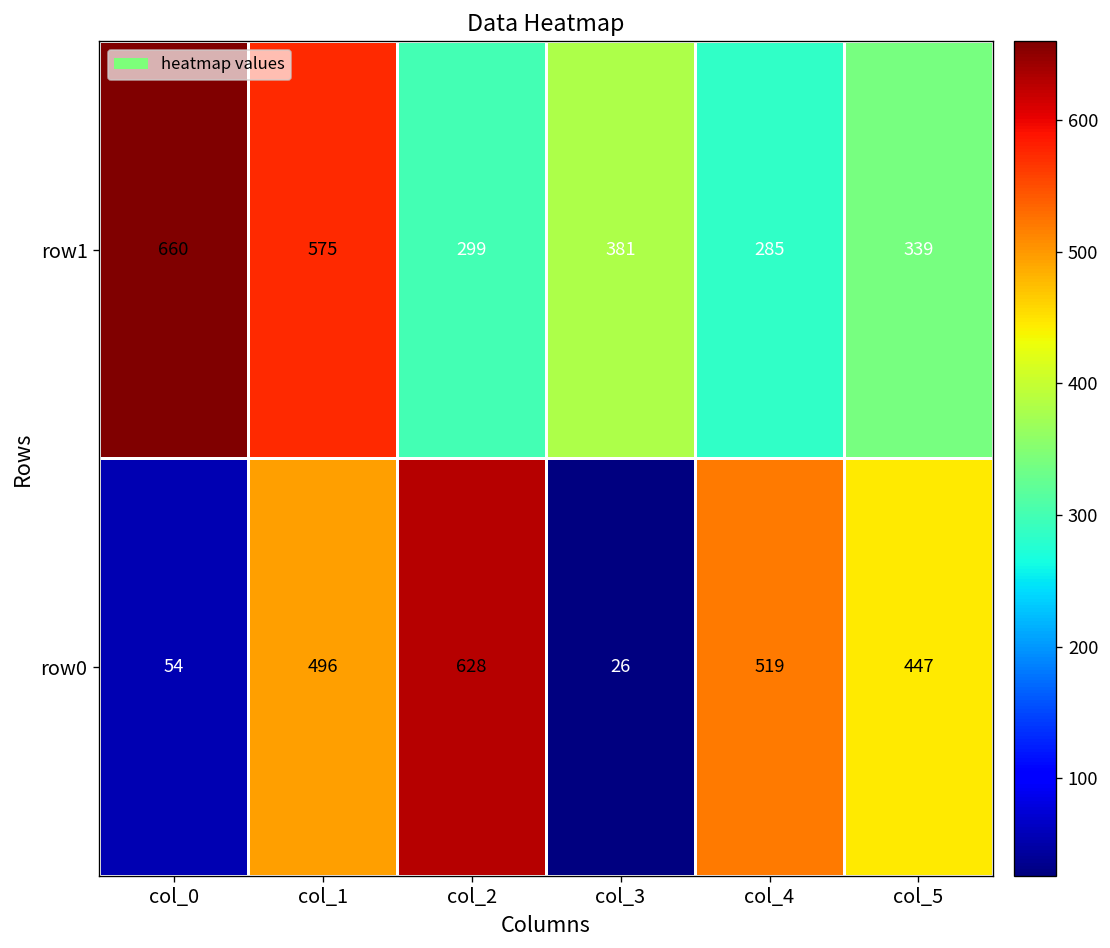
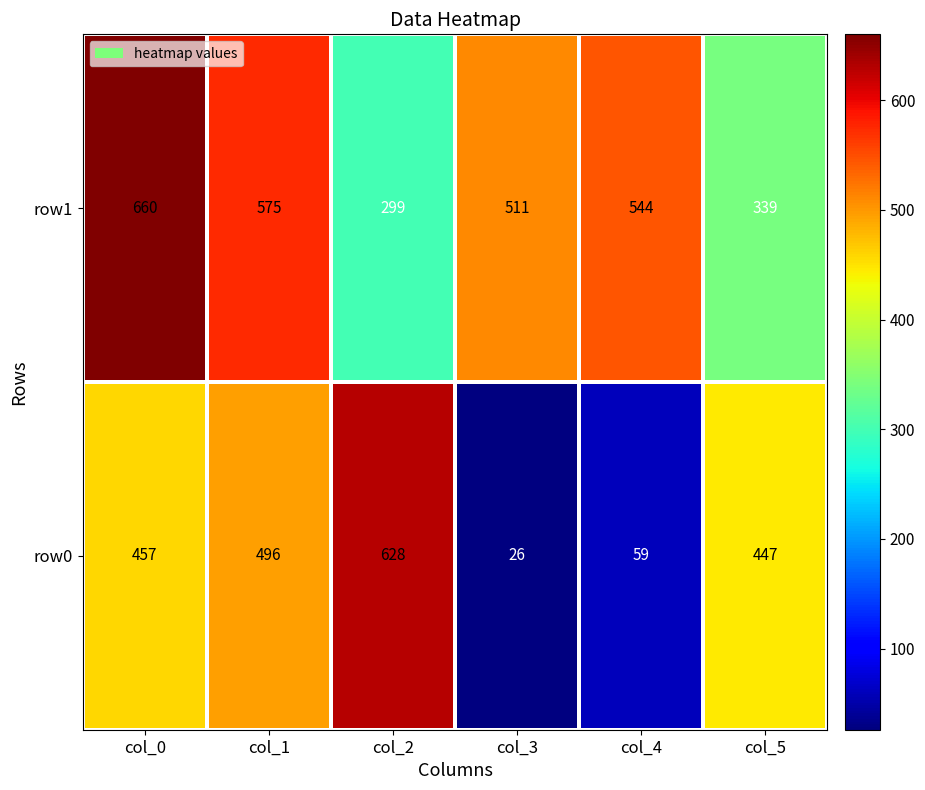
  {
    "row1": {
      "col_0": 660,
      "col_1": 575,
      "col_2": 299,
-     "col_3": 381,
-     "col_4": 285,
+     "col_3": 511,
+     "col_4": 544,
      "col_5": 339
    },
    "row0": {
-     "col_0": 54,
+     "col_0": 457,
      "col_1": 496,
      "col_2": 628,
      "col_3": 26,
-     "col_4": 519,
+     "col_4": 59,
      "col_5": 447
    }
  }
